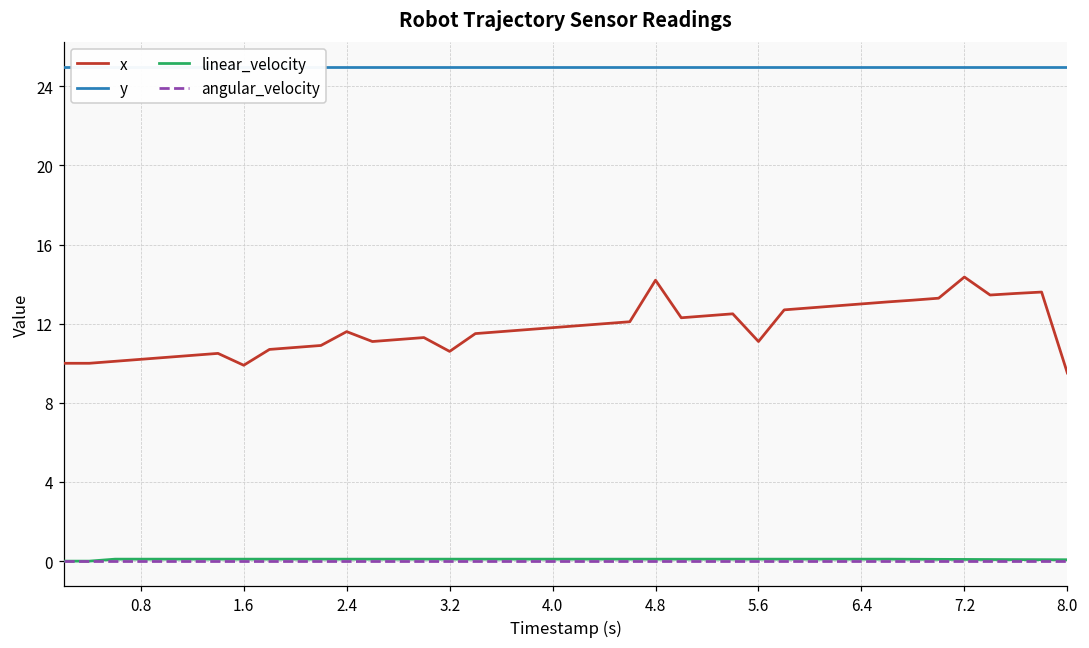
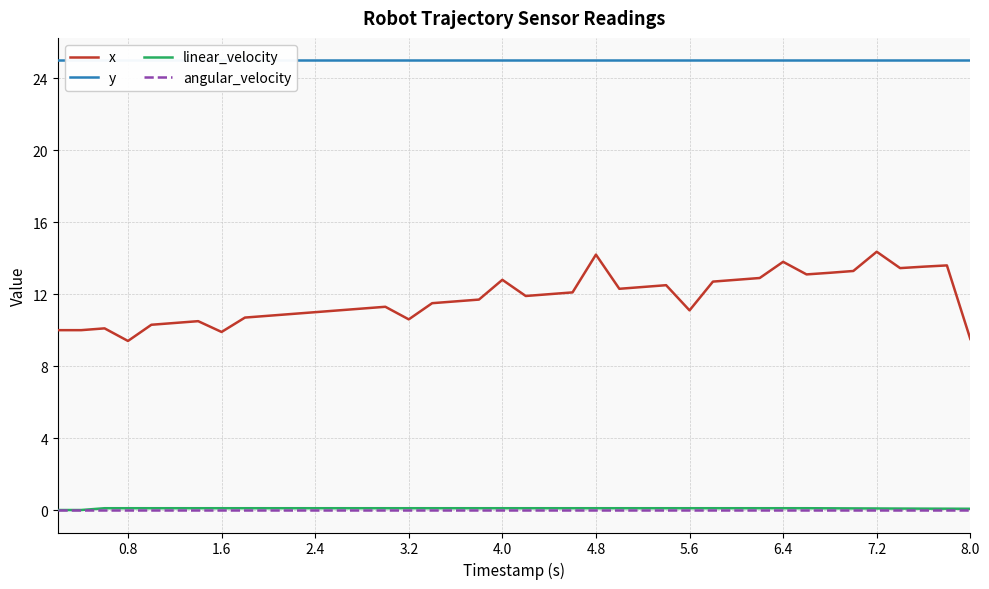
  {
    "x": {
-     "0.8": 10.2,
+     "0.8": 9.4,
      "1.6": 9.9,
-     "2.4": 11.6,
+     "2.4": 11.0,
      "3.2": 10.6,
-     "4.0": 11.8,
+     "4.0": 12.8,
      "4.8": 14.2,
      "5.6": 11.1,
-     "6.4": 13.0,
+     "6.4": 13.8,
      "7.2": 14.4,
      "8.0": 9.5
    },
    "y": {
      "2.4": 25.0,
      "3.2": 25.0,
      "4.0": 25.0,
      "4.8": 25.0,
      "5.6": 25.0,
      "6.4": 25.0,
      "7.2": 25.0,
      "8.0": 25.0
    }
  }
